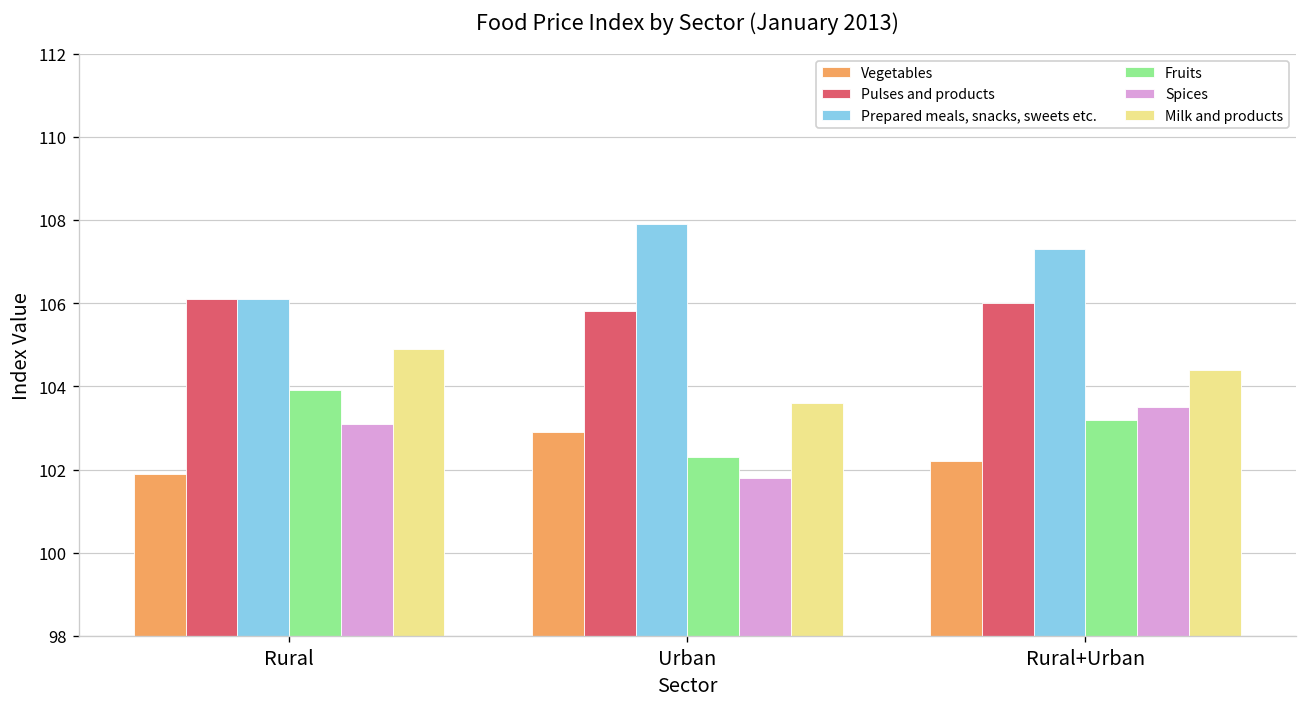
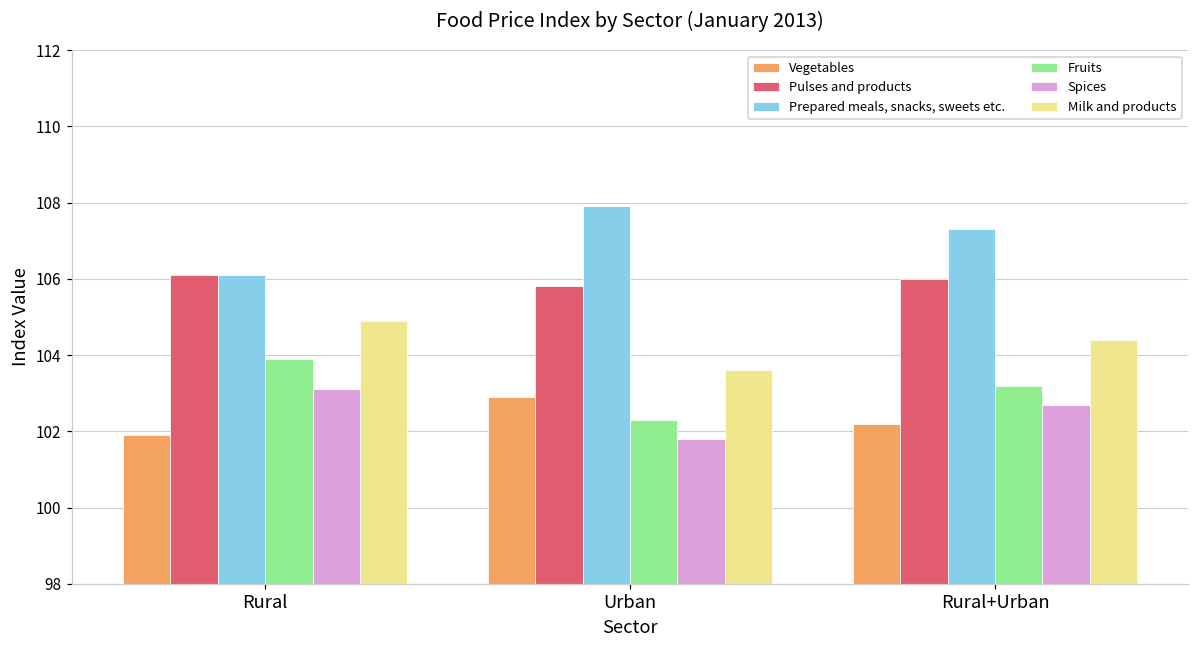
  {
    "Vegetables": {
      "Rural": 101.9,
      "Urban": 102.9,
      "Rural+Urban": 102.2
    },
    "Pulses and products": {
      "Rural": 106.1,
      "Urban": 105.8,
      "Rural+Urban": 106.0
    },
    "Prepared meals, snacks, sweets etc.": {
      "Rural": 106.1,
      "Urban": 107.9,
      "Rural+Urban": 107.3
    },
    "Fruits": {
      "Rural": 103.9,
      "Urban": 102.3,
      "Rural+Urban": 103.2
    },
    "Spices": {
      "Rural": 103.1,
      "Urban": 101.8,
-     "Rural+Urban": 103.5
+     "Rural+Urban": 102.7
    },
    "Milk and products": {
      "Rural": 104.9,
      "Urban": 103.6,
      "Rural+Urban": 104.4
    }
  }
